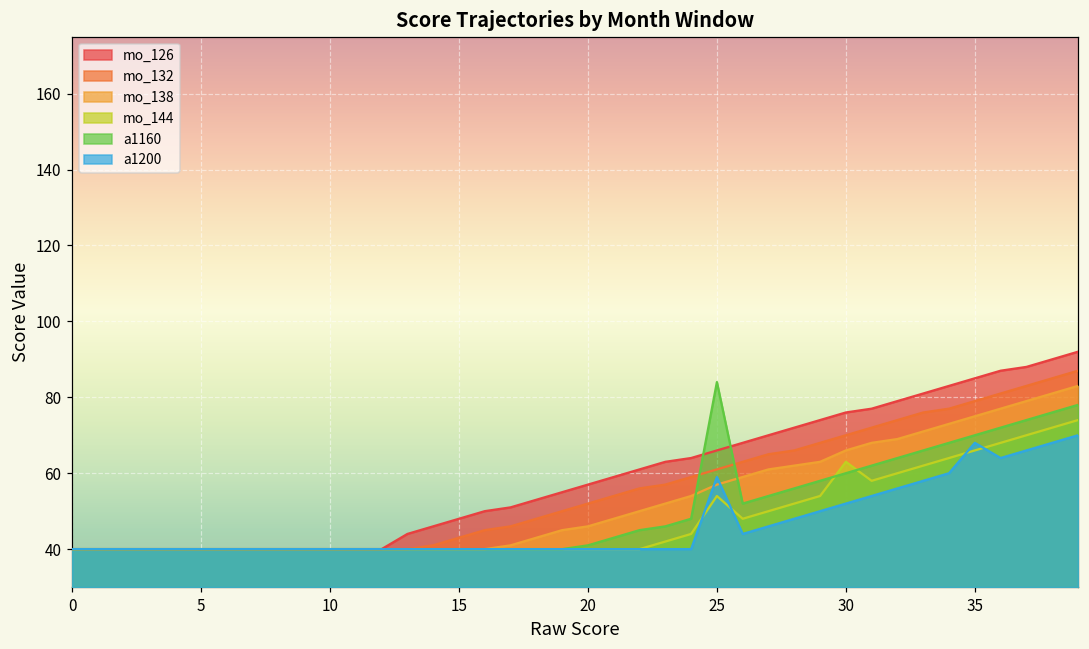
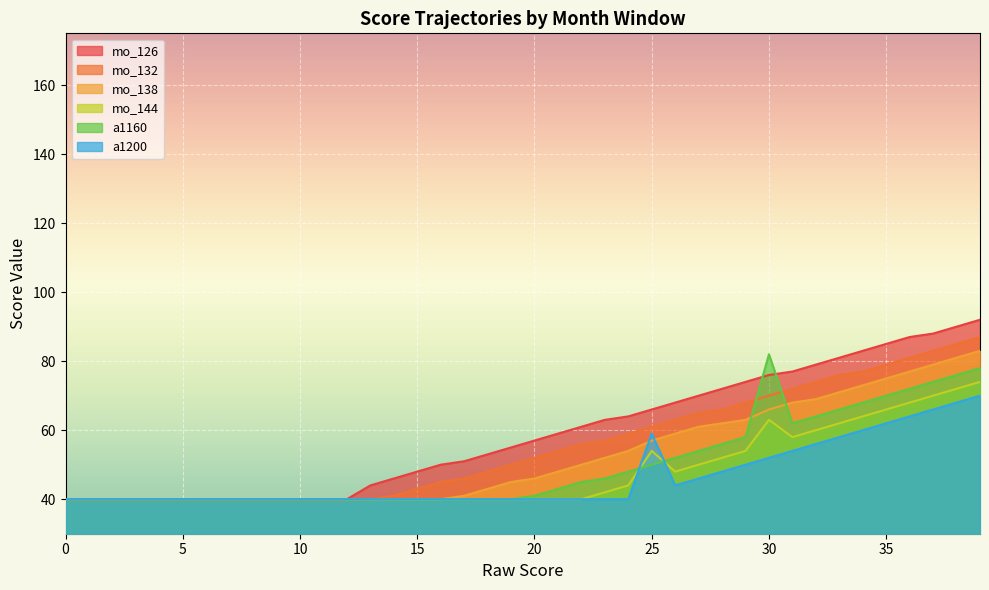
  {
    "mo_144": {
      "25": 54,
      "30": 63,
      "35": 66
    },
    "a1160": {
      "20": 41,
-     "25": 84,
-     "30": 60,
+     "25": 50,
+     "30": 82,
      "35": 70
    },
    "a1200": {
      "25": 59,
      "30": 52,
-     "35": 68
+     "35": 62
    }
  }
